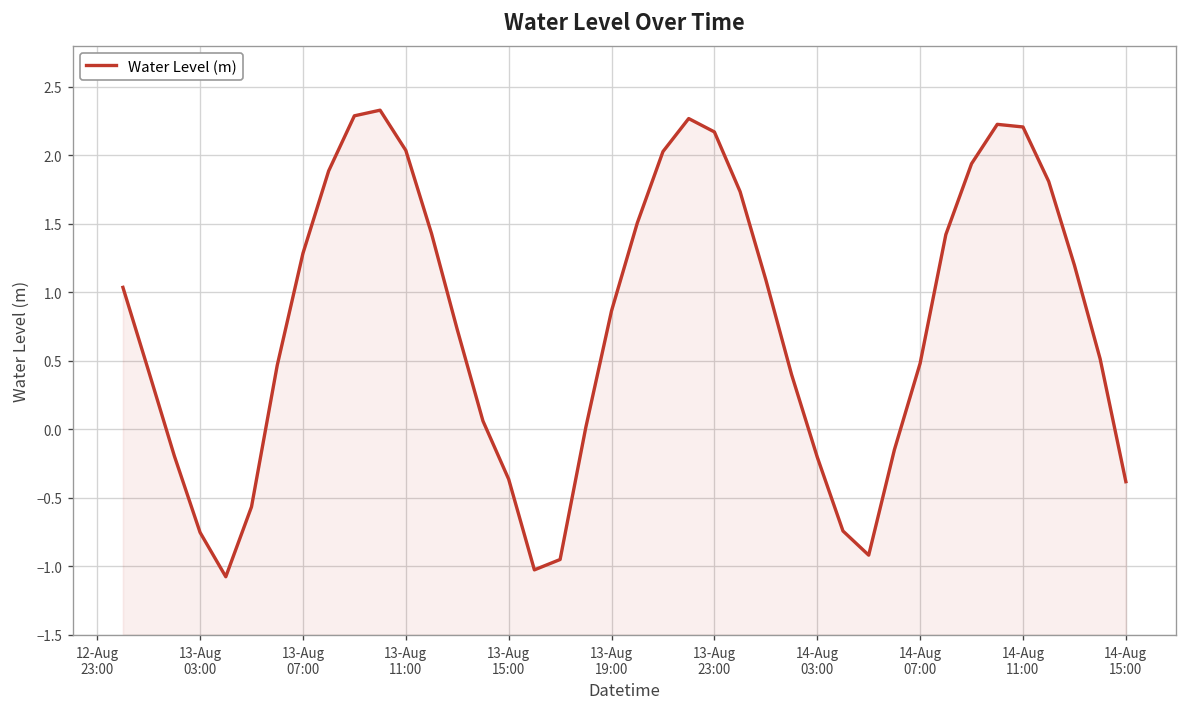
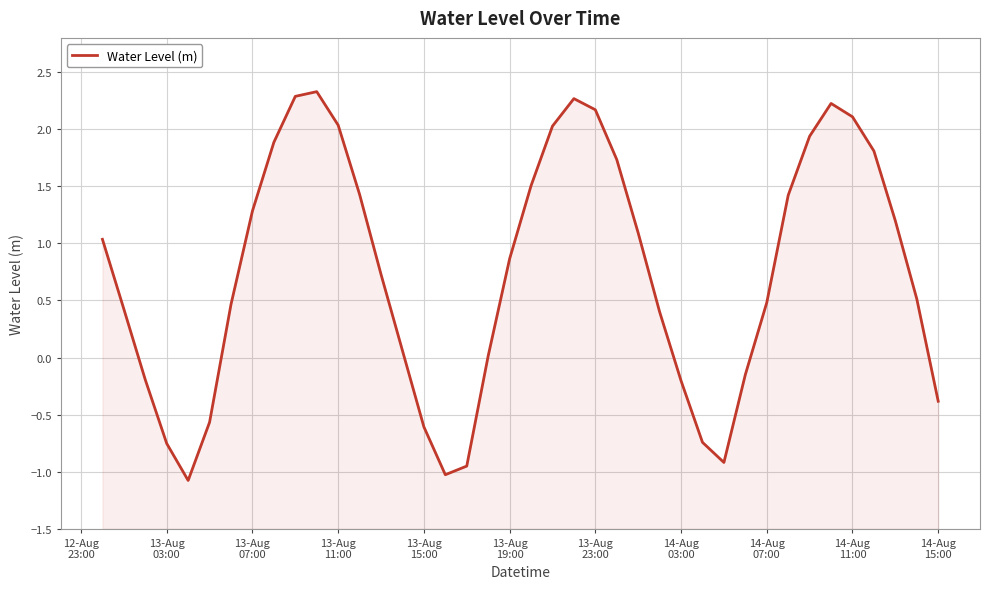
  {
    "13-Aug 03:00": -0.75,
    "13-Aug 07:00": 1.28,
    "13-Aug 11:00": 2.04,
-   "13-Aug 15:00": -0.36,
+   "13-Aug 15:00": -0.61,
    "13-Aug 19:00": 0.86,
    "13-Aug 23:00": 2.17,
    "14-Aug 03:00": -0.20,
    "14-Aug 07:00": 0.48,
-   "14-Aug 11:00": 2.21,
+   "14-Aug 11:00": 2.11,
    "14-Aug 15:00": -0.38
  }
